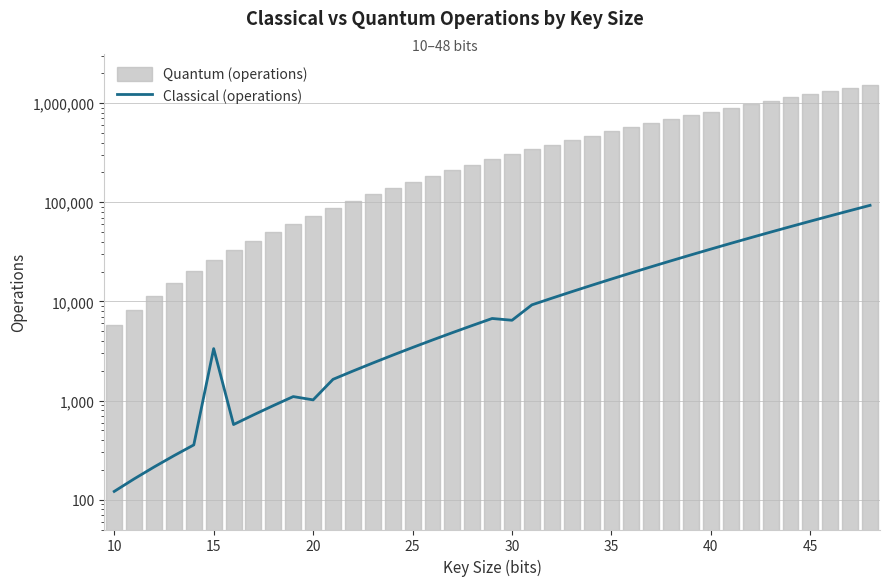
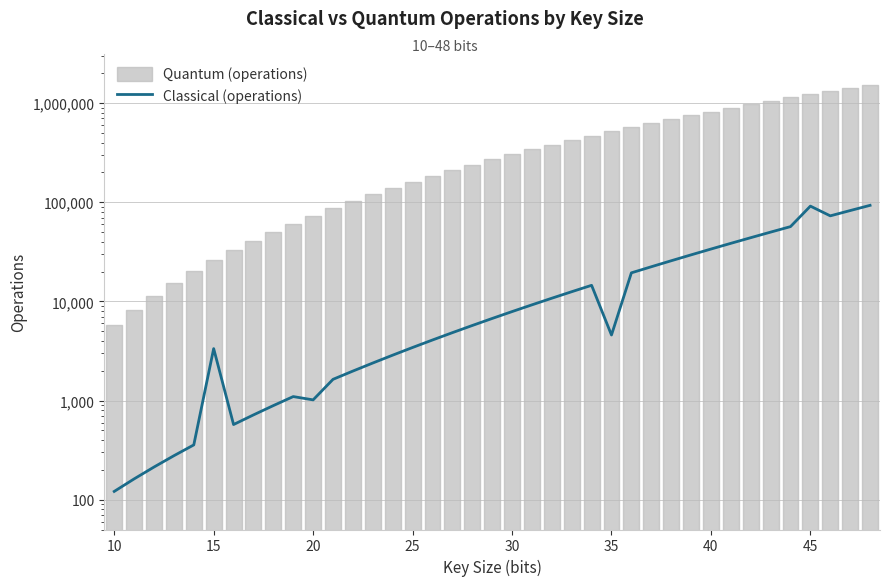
  {
    "Classical (operations)": {
      "10": "120",
      "15": "3,300",
      "20": "1,000",
      "25": "3,400",
-     "30": "6,000",
-     "35": "17,000",
+     "30": "8,000",
+     "35": "5,000",
      "40": "34,000",
-     "45": "60,000"
+     "45": "90,000"
    }
  }
